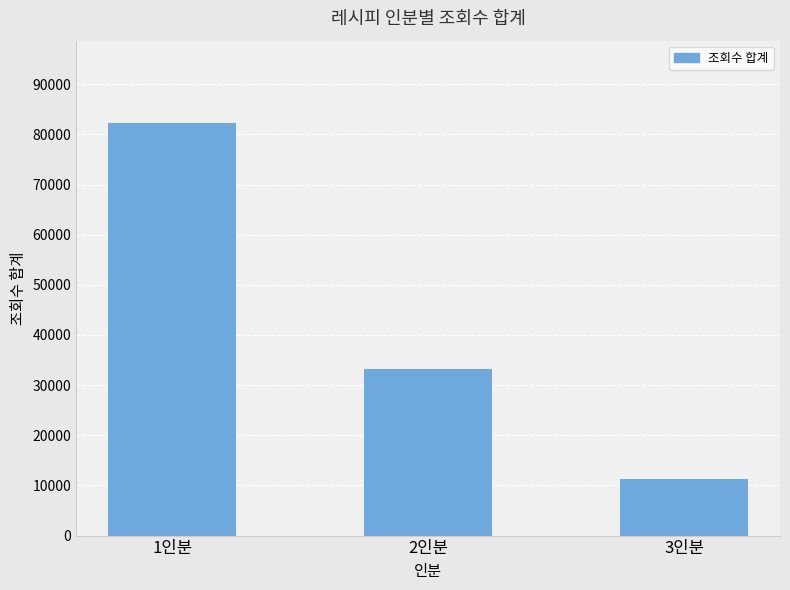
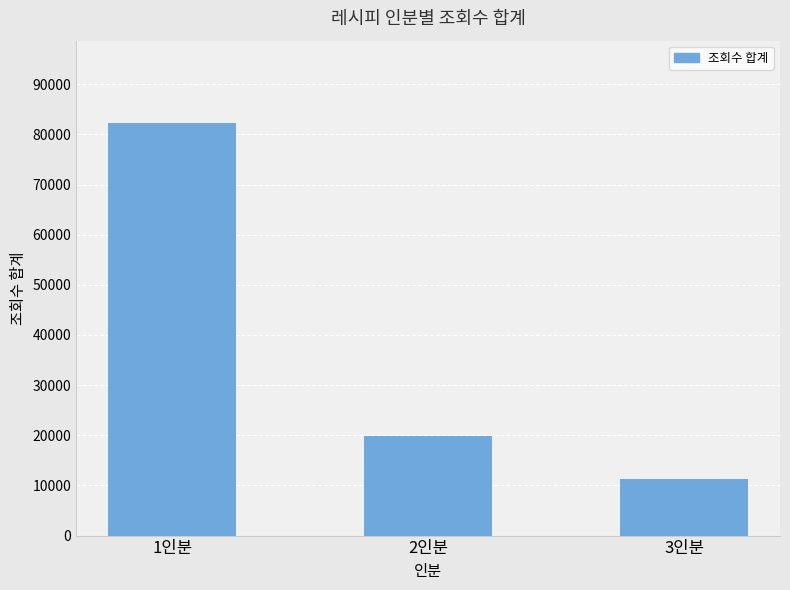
  {
    "1인분": 82000,
-   "2인분": 33000,
+   "2인분": 20000,
    "3인분": 11000
  }
